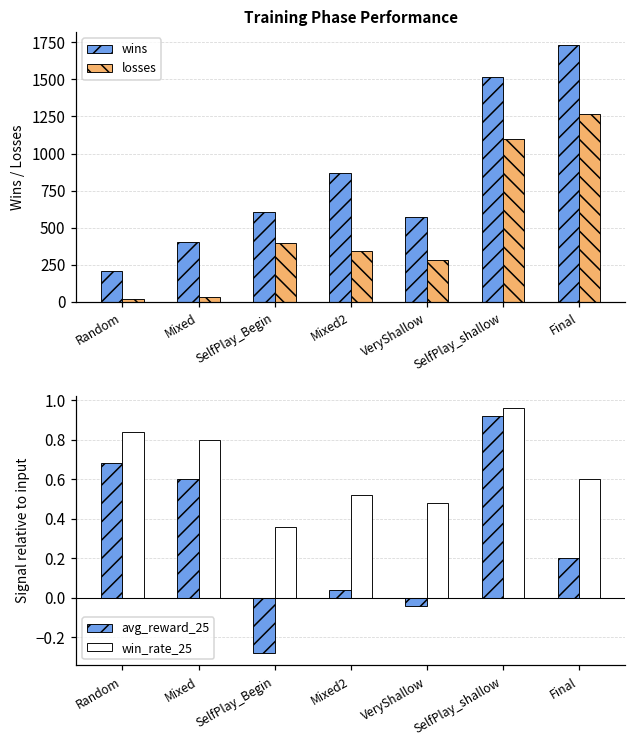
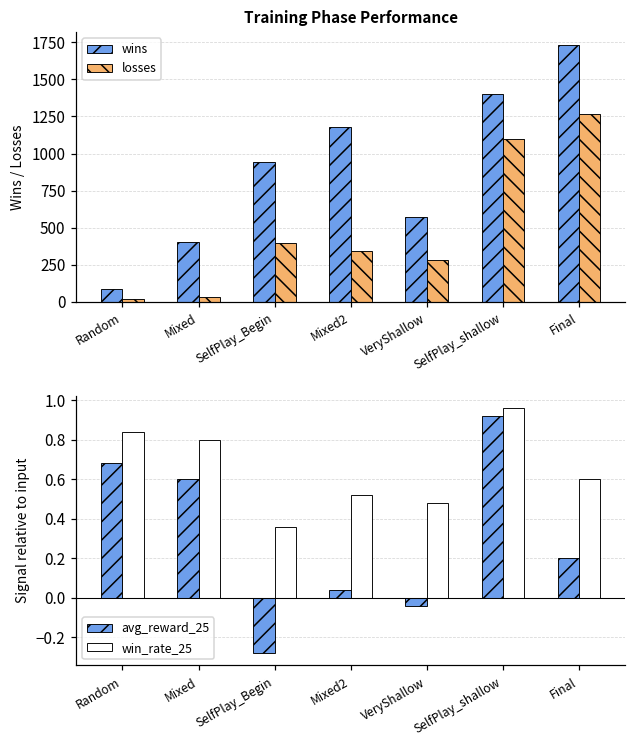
  {
    "Training Phase Performance": {
      "wins": {
-       "Random": 210,
+       "Random": 80,
        "Mixed": 400,
-       "SelfPlay_Begin": 610,
-       "Mixed2": 870,
+       "SelfPlay_Begin": 950,
+       "Mixed2": 1180,
        "VeryShallow": 570,
-       "SelfPlay_shallow": 1520,
+       "SelfPlay_shallow": 1400,
        "Final": 1730
      },
      "losses": {
        "Mixed": 30,
        "SelfPlay_Begin": 400,
        "Mixed2": 350,
        "VeryShallow": 280,
        "SelfPlay_shallow": 1100,
        "Final": 1270
      }
    }
  }
